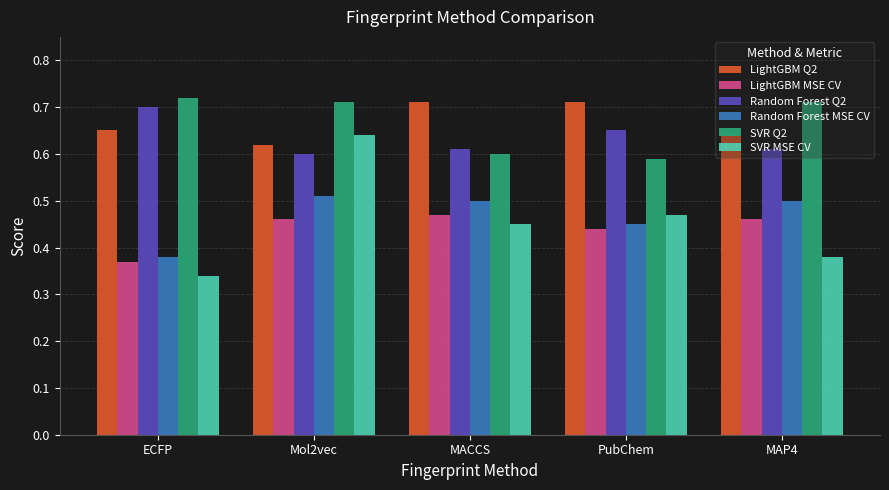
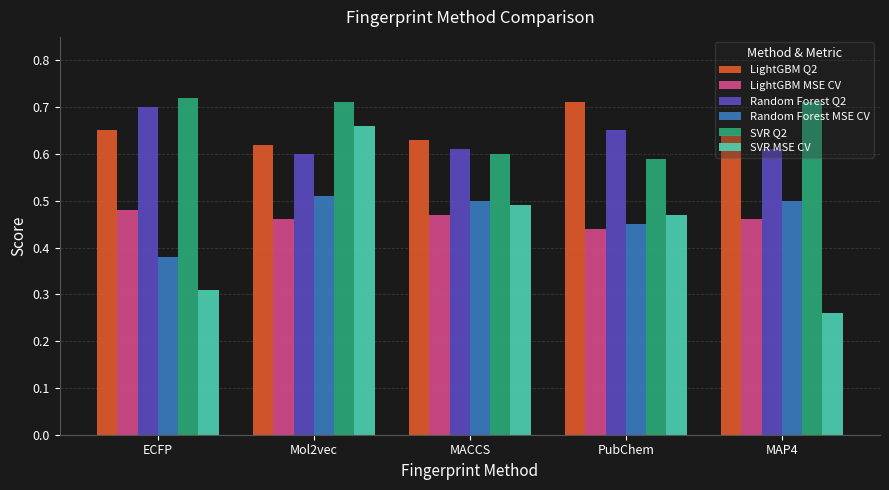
  {
    "LightGBM Q2": {
      "ECFP": 0.65,
      "Mol2vec": 0.62,
-     "MACCS": 0.71,
+     "MACCS": 0.63,
      "PubChem": 0.71
    },
    "LightGBM MSE CV": {
-     "ECFP": 0.37,
+     "ECFP": 0.48,
      "Mol2vec": 0.46,
      "MACCS": 0.47,
      "PubChem": 0.44,
      "MAP4": 0.46
    },
    "SVR Q2": {
      "ECFP": 0.72,
      "Mol2vec": 0.71,
      "MACCS": 0.60,
      "PubChem": 0.59
    },
    "SVR MSE CV": {
-     "ECFP": 0.34,
-     "Mol2vec": 0.64,
-     "MACCS": 0.45,
+     "ECFP": 0.31,
+     "Mol2vec": 0.66,
+     "MACCS": 0.49,
      "PubChem": 0.47,
-     "MAP4": 0.38
+     "MAP4": 0.26
    }
  }
